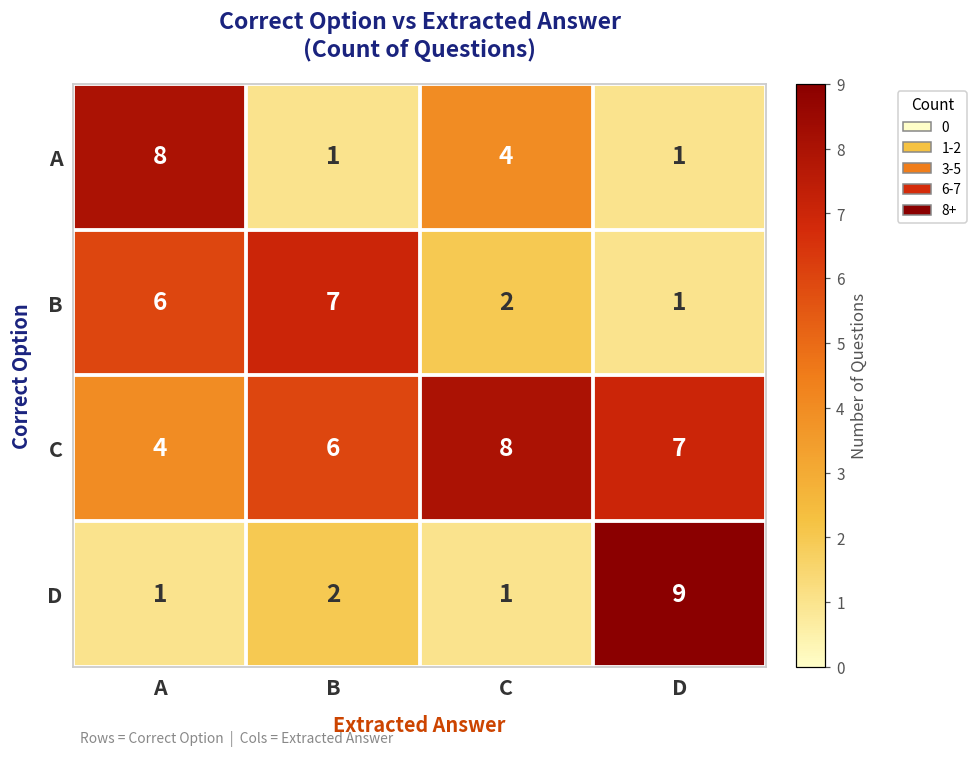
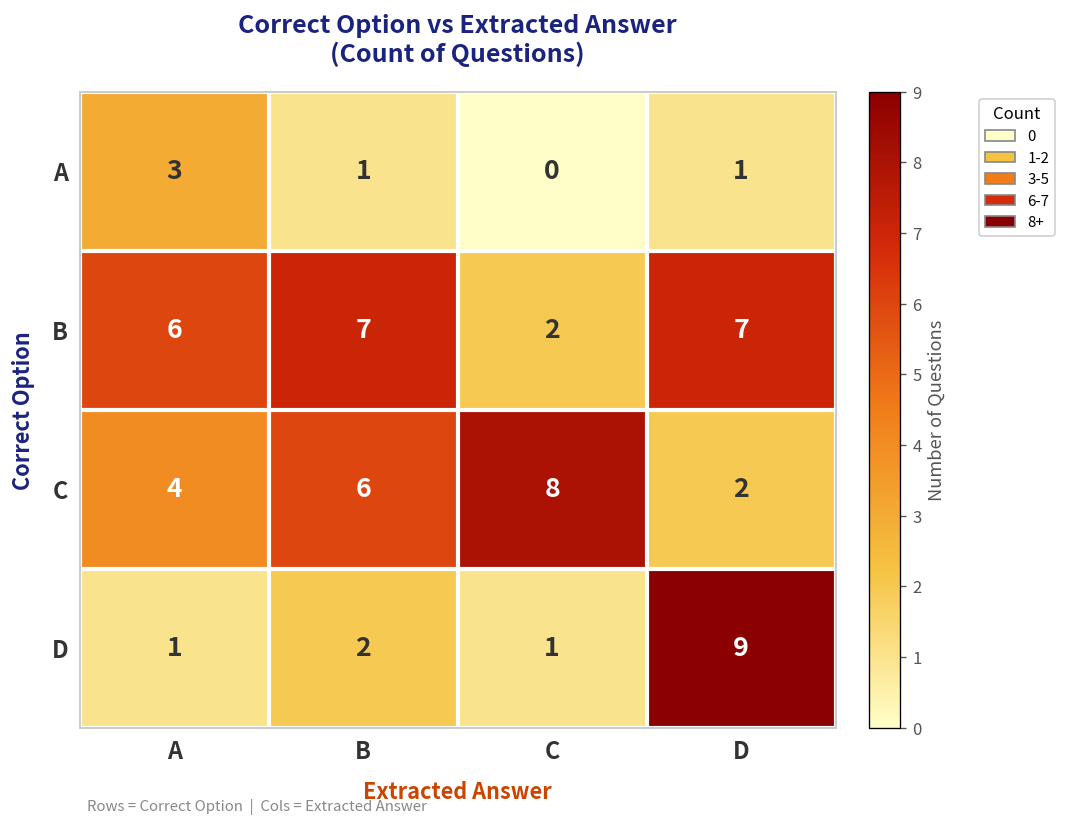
  {
    "A": {
-     "A": 8,
+     "A": 3,
      "B": 1,
-     "C": 4,
+     "C": 0,
      "D": 1
    },
    "B": {
      "A": 6,
      "B": 7,
      "C": 2,
-     "D": 1
+     "D": 7
    },
    "C": {
      "A": 4,
      "B": 6,
      "C": 8,
-     "D": 7
+     "D": 2
    },
    "D": {
      "A": 1,
      "B": 2,
      "C": 1,
      "D": 9
    }
  }
